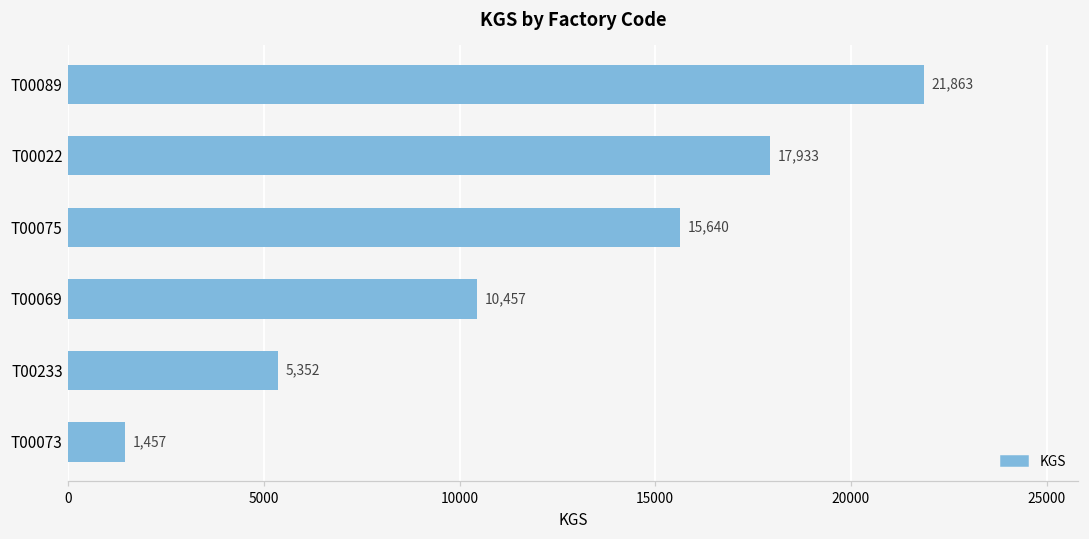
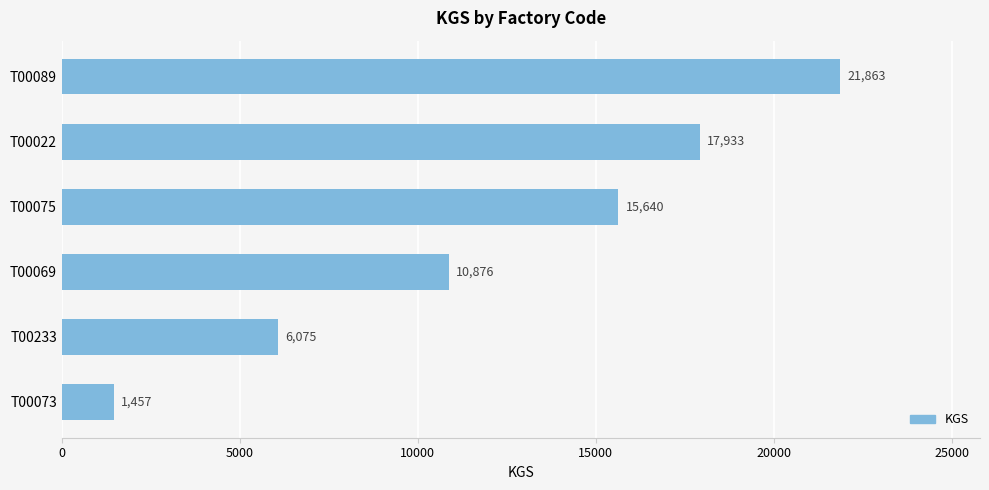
  {
    "T00089": "21,863",
    "T00022": "17,933",
    "T00075": "15,640",
-   "T00069": "10,457",
-   "T00233": "5,352",
+   "T00069": "10,876",
+   "T00233": "6,075",
    "T00073": "1,457"
  }
